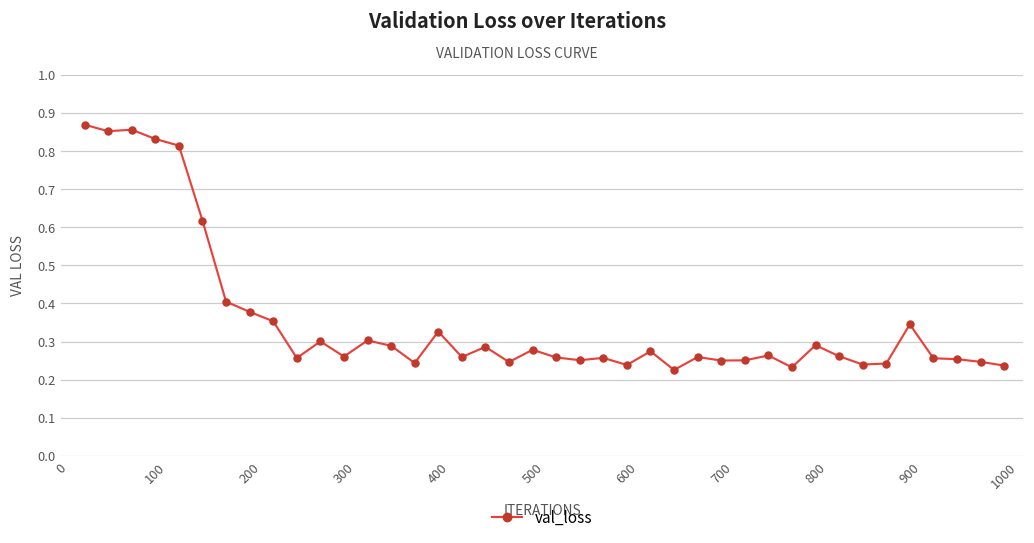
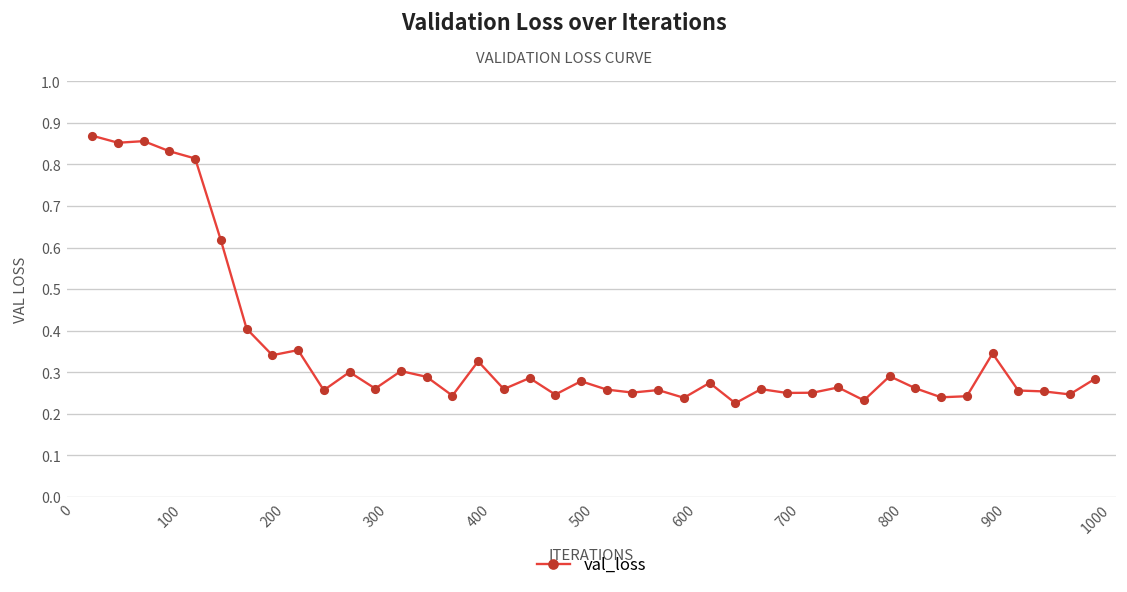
  {
    "100": 0.83,
-   "200": 0.38,
+   "200": 0.34,
    "300": 0.26,
    "400": 0.33,
    "500": 0.28,
    "600": 0.24,
    "700": 0.25,
    "800": 0.29,
    "900": 0.35,
-   "1000": 0.24
+   "1000": 0.28
  }
